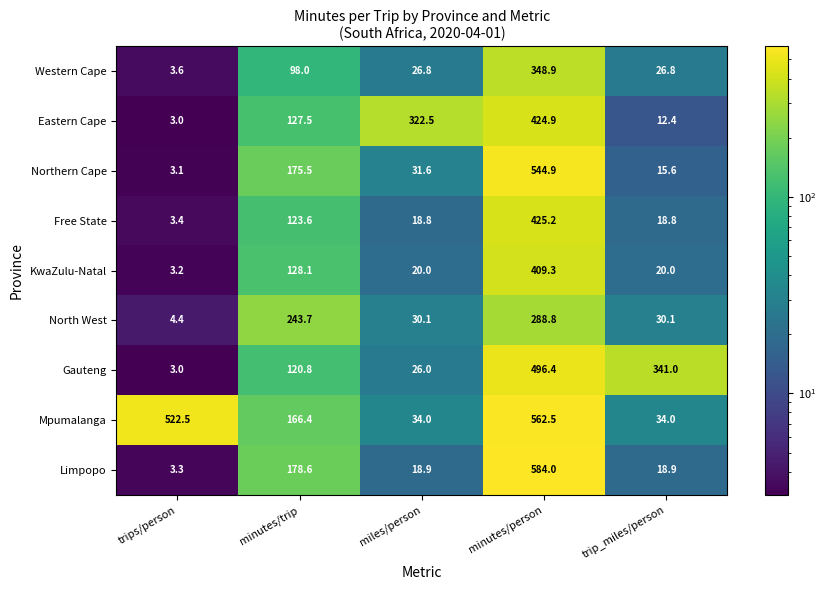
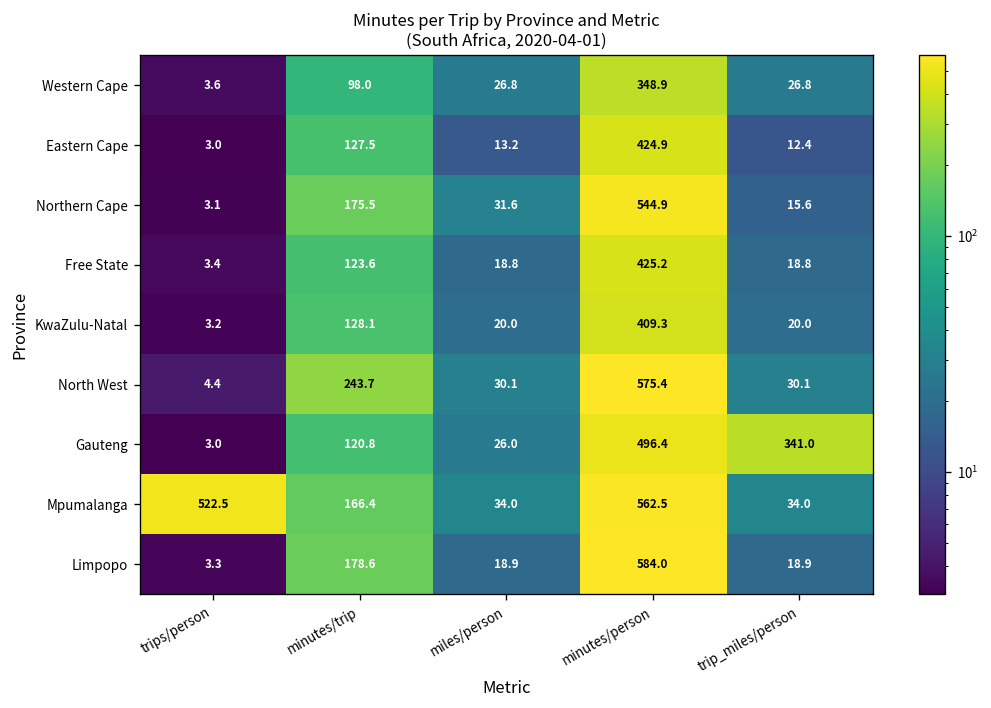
  {
    "Western Cape": {
      "trips/person": 3.6,
      "minutes/trip": 98.0,
      "miles/person": 26.8,
      "minutes/person": 348.9,
      "trip_miles/person": 26.8
    },
    "Eastern Cape": {
      "trips/person": 3.0,
      "minutes/trip": 127.5,
-     "miles/person": 322.5,
+     "miles/person": 13.2,
      "minutes/person": 424.9,
      "trip_miles/person": 12.4
    },
    "Northern Cape": {
      "trips/person": 3.1,
      "minutes/trip": 175.5,
      "miles/person": 31.6,
      "minutes/person": 544.9,
      "trip_miles/person": 15.6
    },
    "Free State": {
      "trips/person": 3.4,
      "minutes/trip": 123.6,
      "miles/person": 18.8,
      "minutes/person": 425.2,
      "trip_miles/person": 18.8
    },
    "KwaZulu-Natal": {
      "trips/person": 3.2,
      "minutes/trip": 128.1,
      "miles/person": 20.0,
      "minutes/person": 409.3,
      "trip_miles/person": 20.0
    },
    "North West": {
      "trips/person": 4.4,
      "minutes/trip": 243.7,
      "miles/person": 30.1,
-     "minutes/person": 288.8,
+     "minutes/person": 575.4,
      "trip_miles/person": 30.1
    },
    "Gauteng": {
      "trips/person": 3.0,
      "minutes/trip": 120.8,
      "miles/person": 26.0,
      "minutes/person": 496.4,
      "trip_miles/person": 341.0
    },
    "Mpumalanga": {
      "trips/person": 522.5,
      "minutes/trip": 166.4,
      "miles/person": 34.0,
      "minutes/person": 562.5,
      "trip_miles/person": 34.0
    },
    "Limpopo": {
      "trips/person": 3.3,
      "minutes/trip": 178.6,
      "miles/person": 18.9,
      "minutes/person": 584.0,
      "trip_miles/person": 18.9
    }
  }
